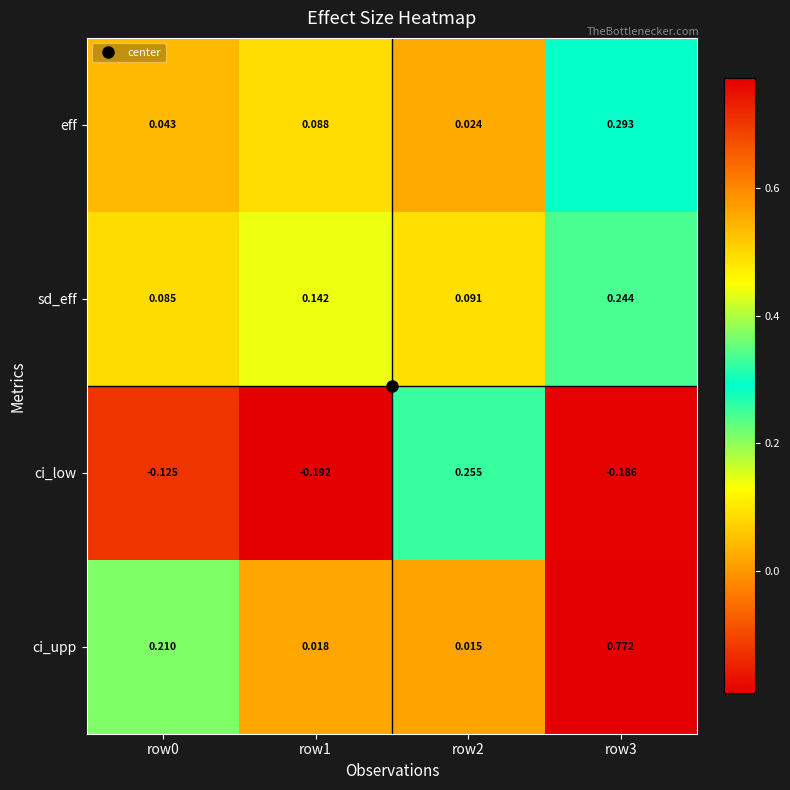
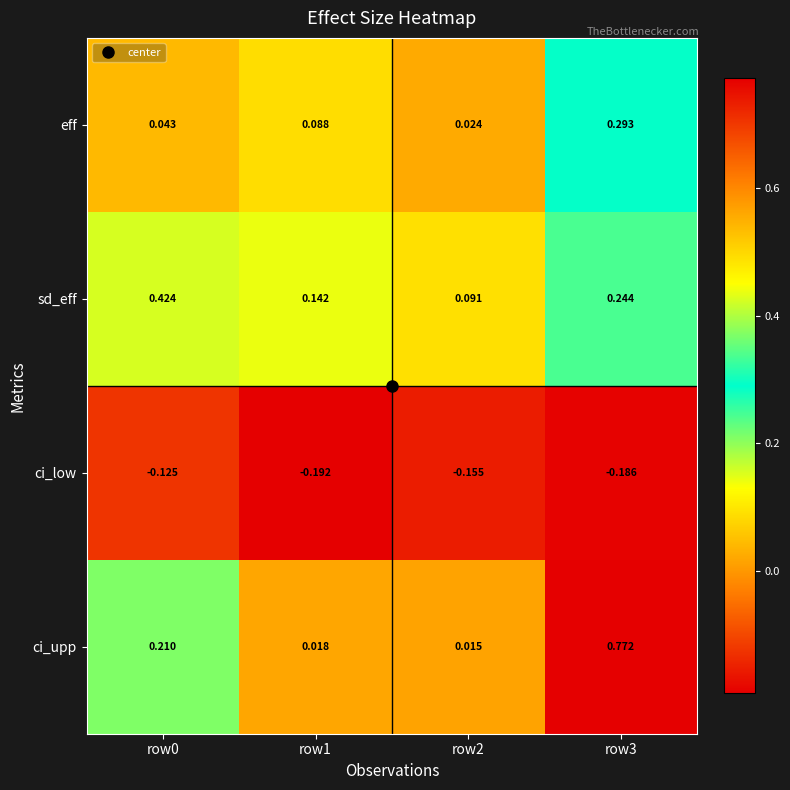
  {
    "eff": {
      "row0": 0.043,
      "row1": 0.088,
      "row2": 0.024,
      "row3": 0.293
    },
    "sd_eff": {
-     "row0": 0.085,
+     "row0": 0.424,
      "row1": 0.142,
      "row2": 0.091,
      "row3": 0.244
    },
    "ci_low": {
      "row0": -0.125,
      "row1": -0.192,
-     "row2": 0.255,
+     "row2": -0.155,
      "row3": -0.186
    },
    "ci_upp": {
      "row0": 0.210,
      "row1": 0.018,
      "row2": 0.015,
      "row3": 0.772
    }
  }
